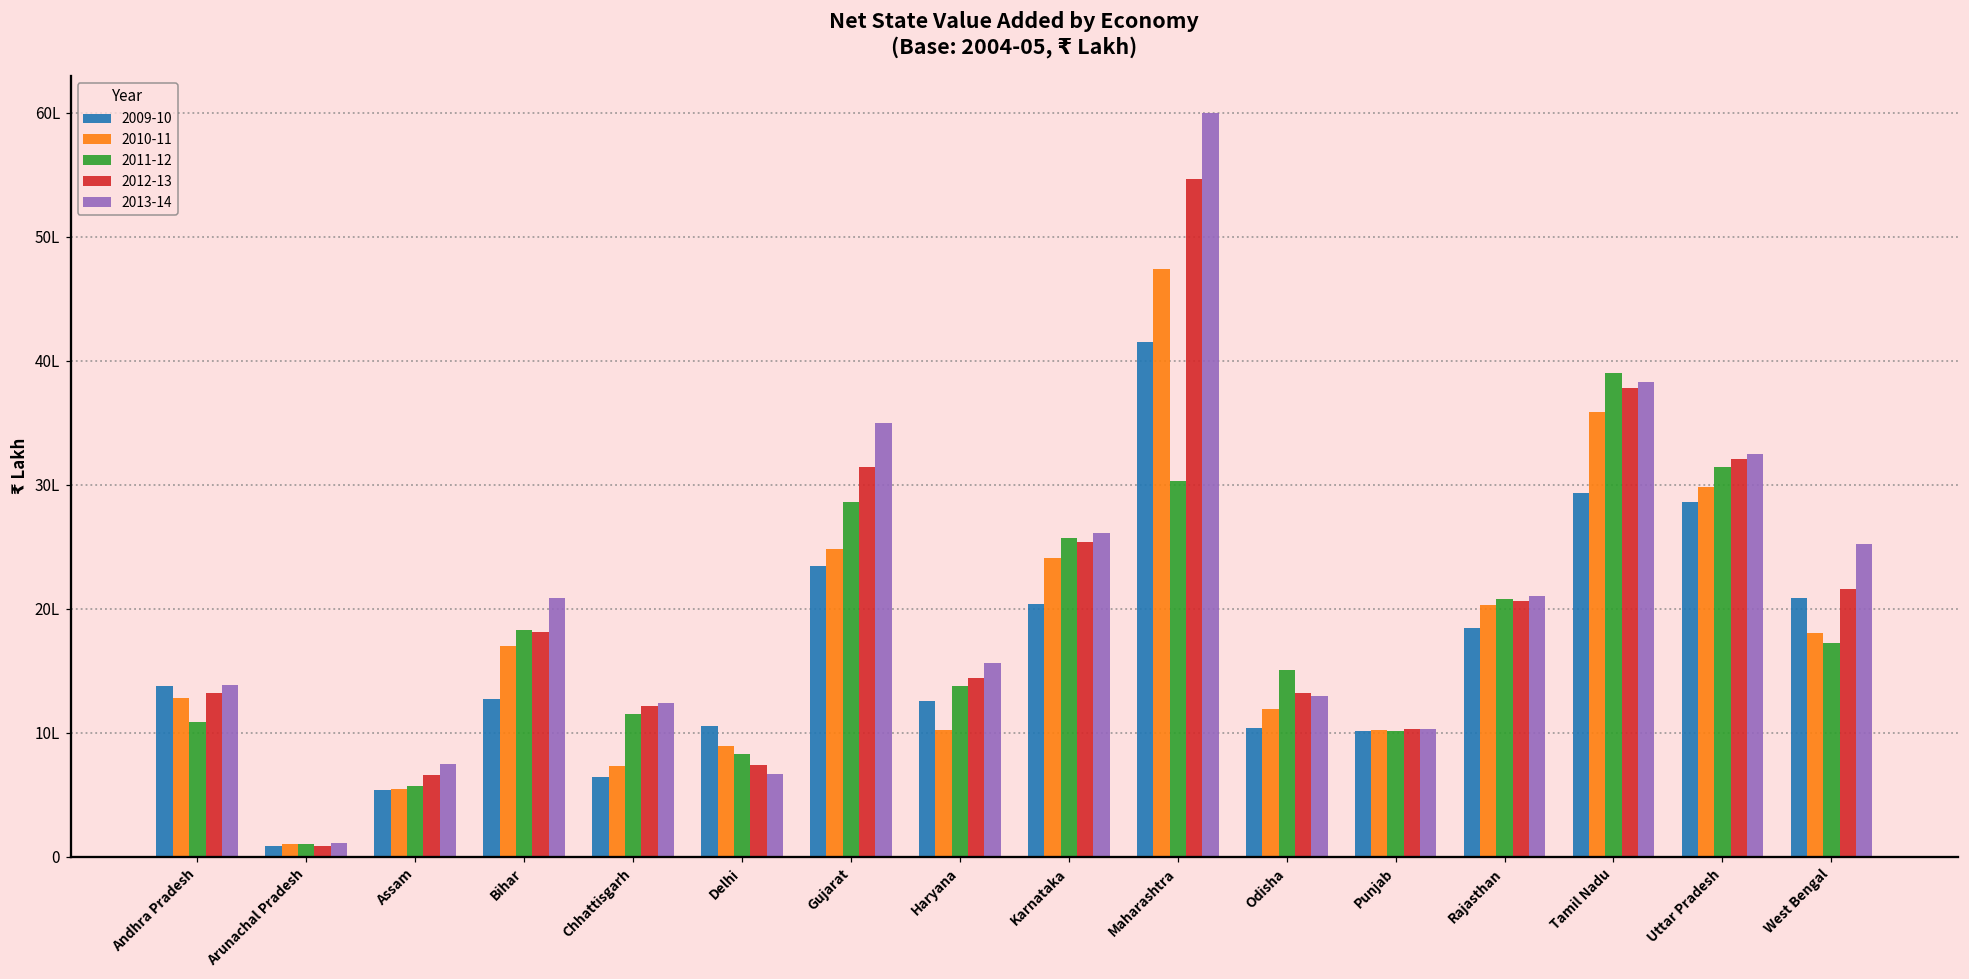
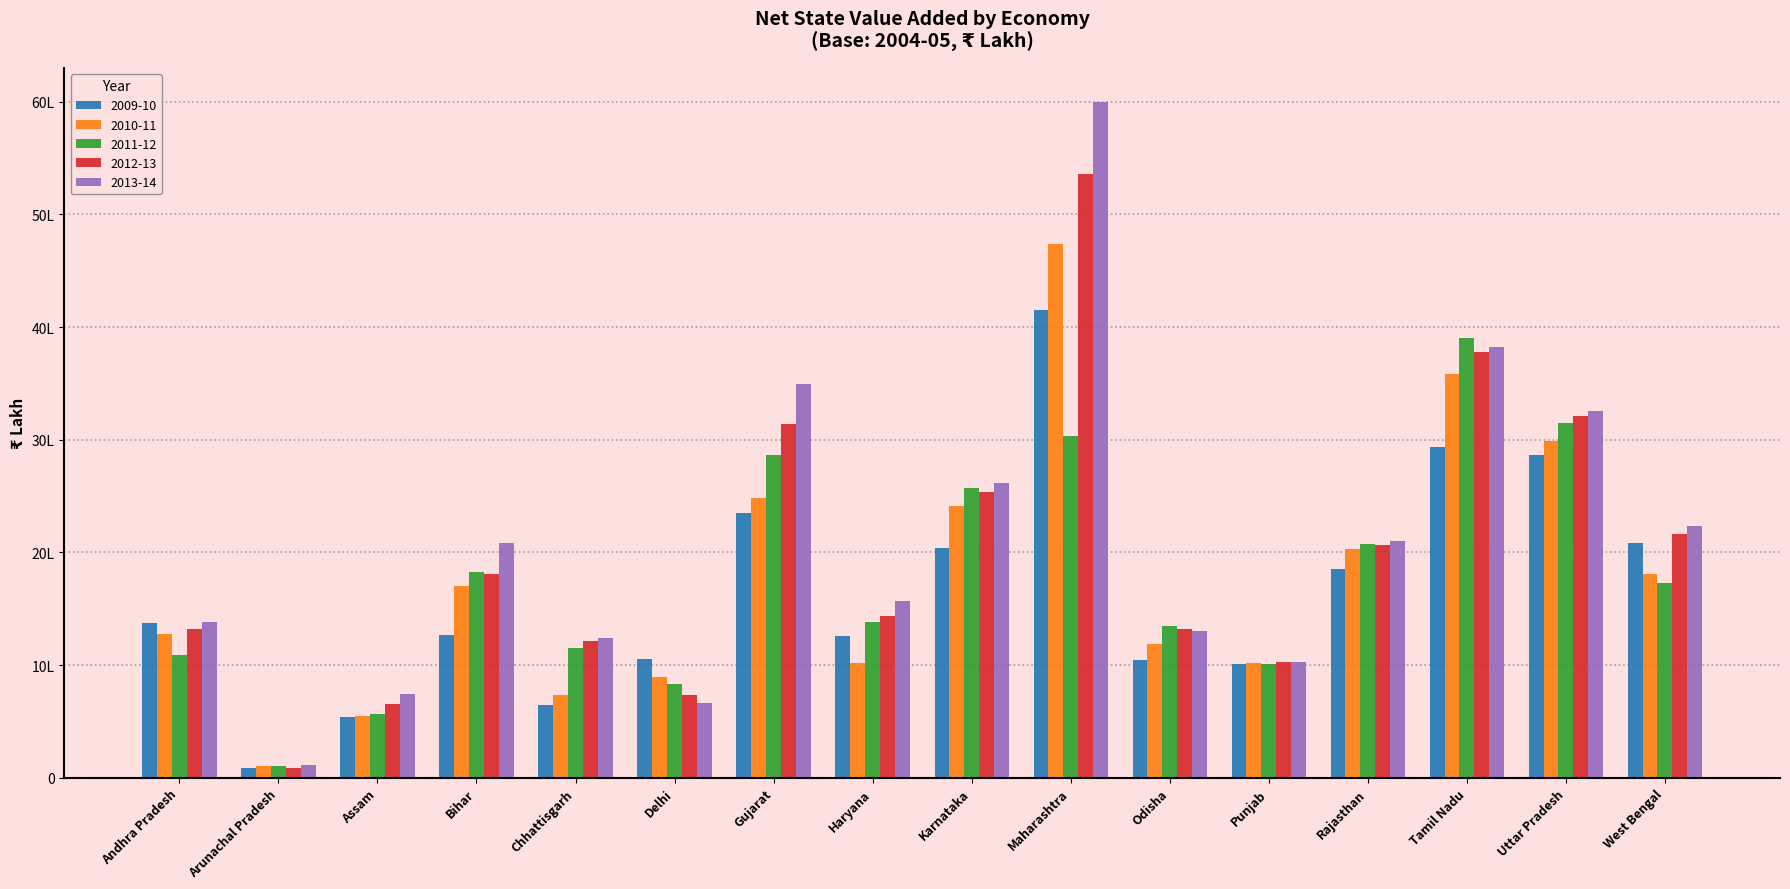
  {
    "2009-10": {
      "Andhra Pradesh": "13.8L",
      "Arunachal Pradesh": "0.8L",
      "Assam": "5.4L",
      "Bihar": "12.7L",
      "Chhattisgarh": "6.4L",
      "Delhi": "10.5L",
      "Gujarat": "23.5L",
      "Haryana": "12.6L",
      "Karnataka": "20.4L",
      "Maharashtra": "41.5L",
      "Odisha": "10.4L",
      "Punjab": "10.1L",
      "Rajasthan": "18.5L",
      "Tamil Nadu": "29.4L",
      "Uttar Pradesh": "28.6L",
      "West Bengal": "20.9L"
    },
    "2010-11": {
      "Andhra Pradesh": "12.8L",
      "Arunachal Pradesh": "1.0L",
      "Assam": "5.5L",
      "Bihar": "17.0L",
      "Chhattisgarh": "7.3L",
      "Delhi": "9.0L",
      "Gujarat": "24.8L",
      "Haryana": "10.2L",
      "Karnataka": "24.1L",
      "Maharashtra": "47.4L",
      "Odisha": "11.9L",
      "Punjab": "10.2L",
      "Rajasthan": "20.3L",
      "Tamil Nadu": "35.9L",
      "Uttar Pradesh": "29.8L",
      "West Bengal": "18.1L"
    },
    "2011-12": {
      "Andhra Pradesh": "10.9L",
      "Arunachal Pradesh": "1.0L",
      "Assam": "5.7L",
      "Bihar": "18.3L",
      "Chhattisgarh": "11.5L",
      "Delhi": "8.3L",
      "Gujarat": "28.6L",
      "Haryana": "13.8L",
      "Karnataka": "25.7L",
      "Maharashtra": "30.3L",
-     "Odisha": "15.1L",
+     "Odisha": "13.5L",
      "Punjab": "10.1L",
      "Rajasthan": "20.8L",
      "Tamil Nadu": "39.0L",
      "Uttar Pradesh": "31.5L",
      "West Bengal": "17.2L"
    },
    "2012-13": {
      "Andhra Pradesh": "13.2L",
      "Arunachal Pradesh": "0.8L",
      "Assam": "6.6L",
      "Bihar": "18.1L",
      "Chhattisgarh": "12.2L",
      "Delhi": "7.4L",
      "Gujarat": "31.4L",
      "Haryana": "14.4L",
      "Karnataka": "25.4L",
-     "Maharashtra": "54.7L",
+     "Maharashtra": "53.6L",
      "Odisha": "13.2L",
      "Punjab": "10.3L",
      "Rajasthan": "20.6L",
      "Tamil Nadu": "37.8L",
      "Uttar Pradesh": "32.1L",
      "West Bengal": "21.6L"
    },
    "2013-14": {
      "Andhra Pradesh": "13.9L",
      "Arunachal Pradesh": "1.1L",
      "Assam": "7.4L",
      "Bihar": "20.8L",
      "Chhattisgarh": "12.4L",
      "Delhi": "6.7L",
      "Gujarat": "35.0L",
      "Haryana": "15.7L",
      "Karnataka": "26.1L",
      "Maharashtra": "60.0L",
      "Odisha": "13.0L",
      "Punjab": "10.3L",
      "Rajasthan": "21.0L",
      "Tamil Nadu": "38.3L",
      "Uttar Pradesh": "32.5L",
-     "West Bengal": "25.2L"
+     "West Bengal": "22.3L"
    }
  }
